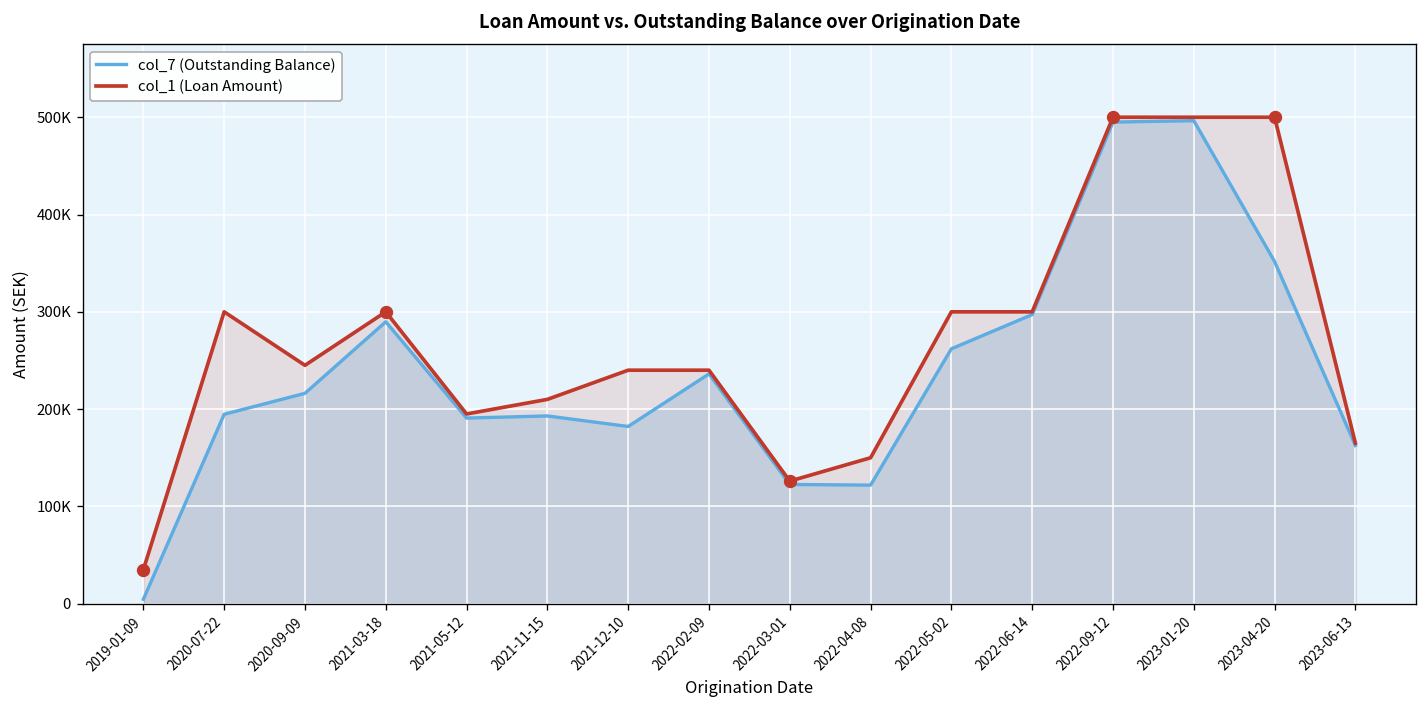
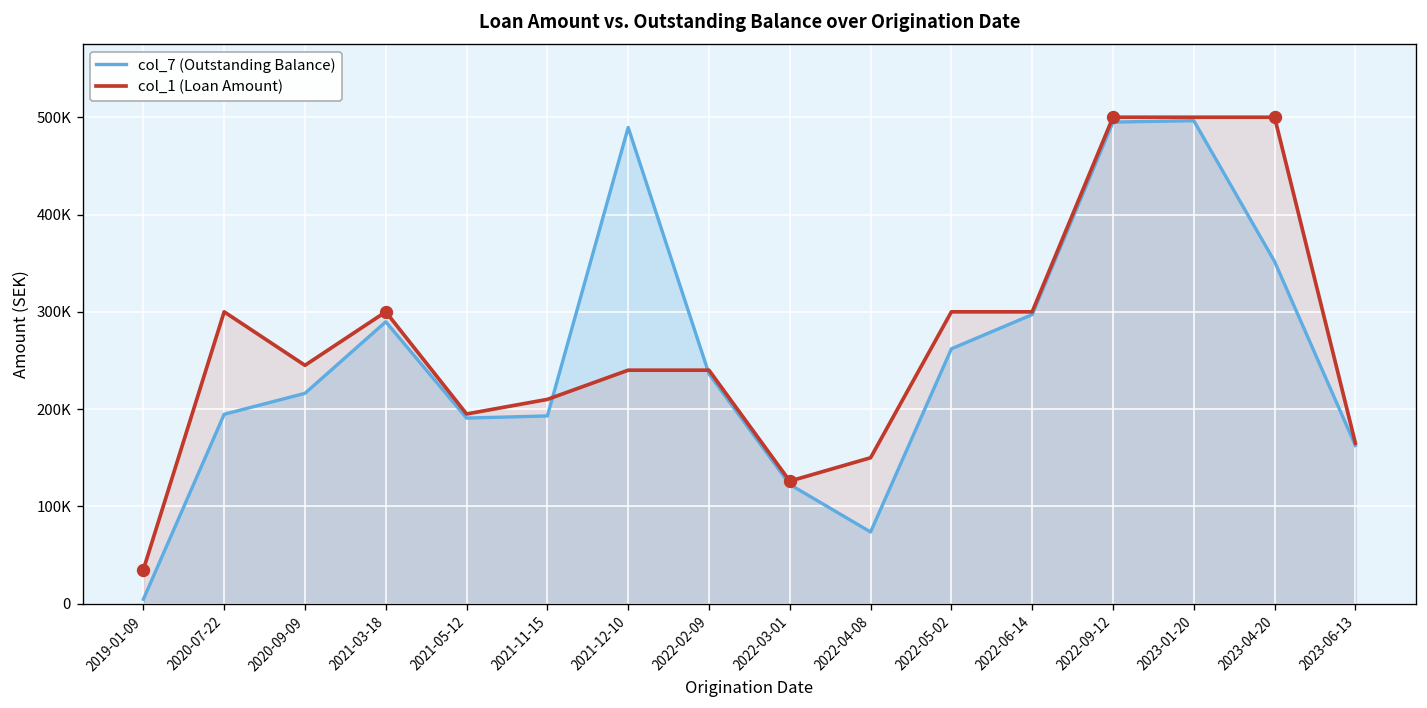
  {
    "col_7 (Outstanding Balance)": {
      "2019-01-09": 0,
      "2020-07-22": 190000,
      "2020-09-09": 220000,
      "2021-03-18": 290000,
      "2021-05-12": 190000,
      "2021-11-15": 190000,
-     "2021-12-10": 180000,
+     "2021-12-10": 490000,
      "2022-02-09": 240000,
      "2022-03-01": 120000,
-     "2022-04-08": 120000,
+     "2022-04-08": 70000,
      "2022-05-02": 260000,
      "2022-09-12": 500000,
      "2023-01-20": 500000,
      "2023-04-20": 350000
    }
  }
